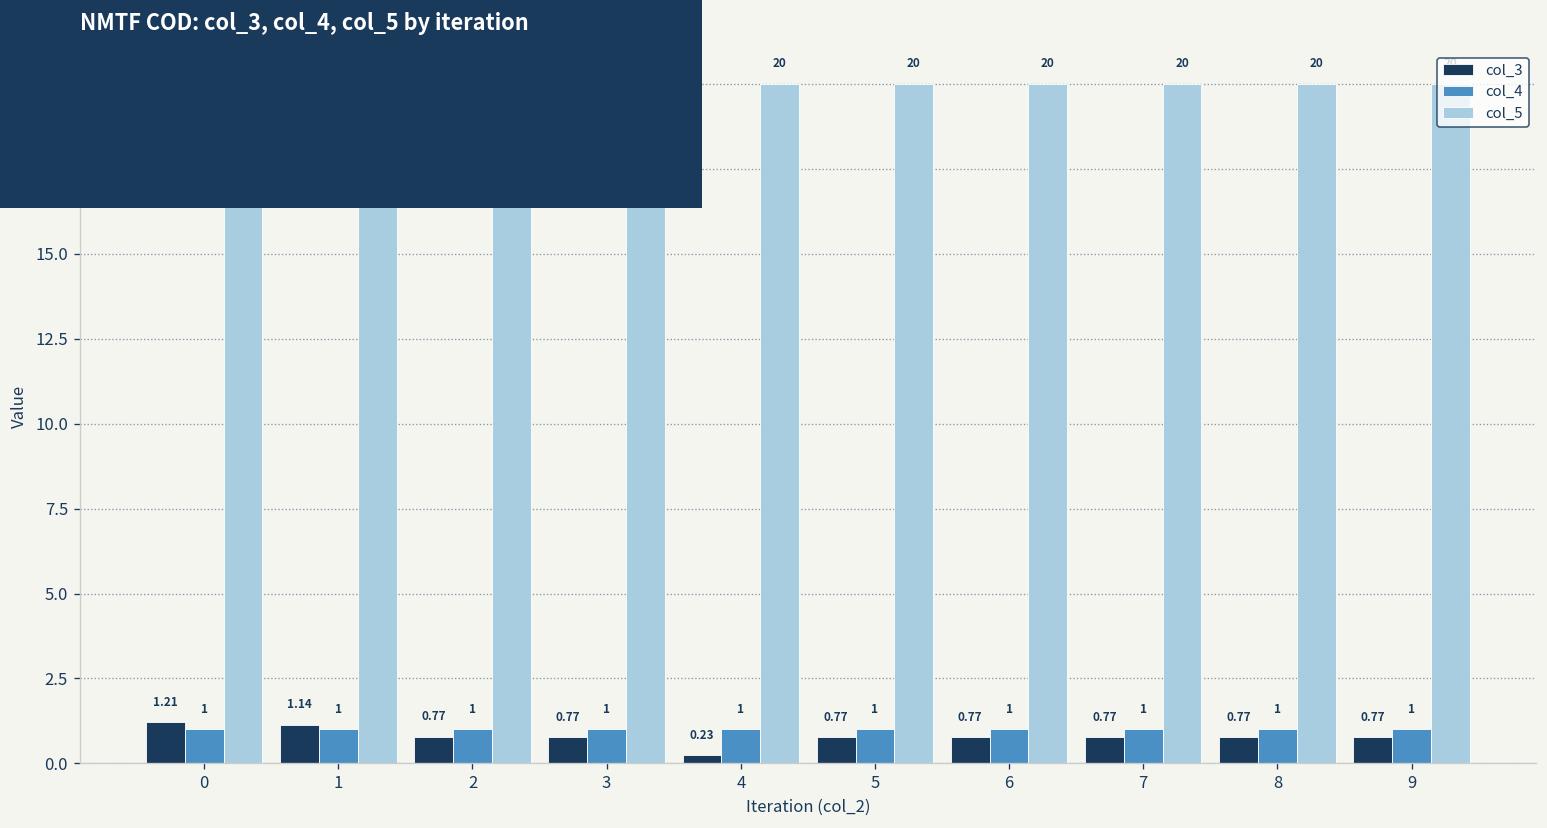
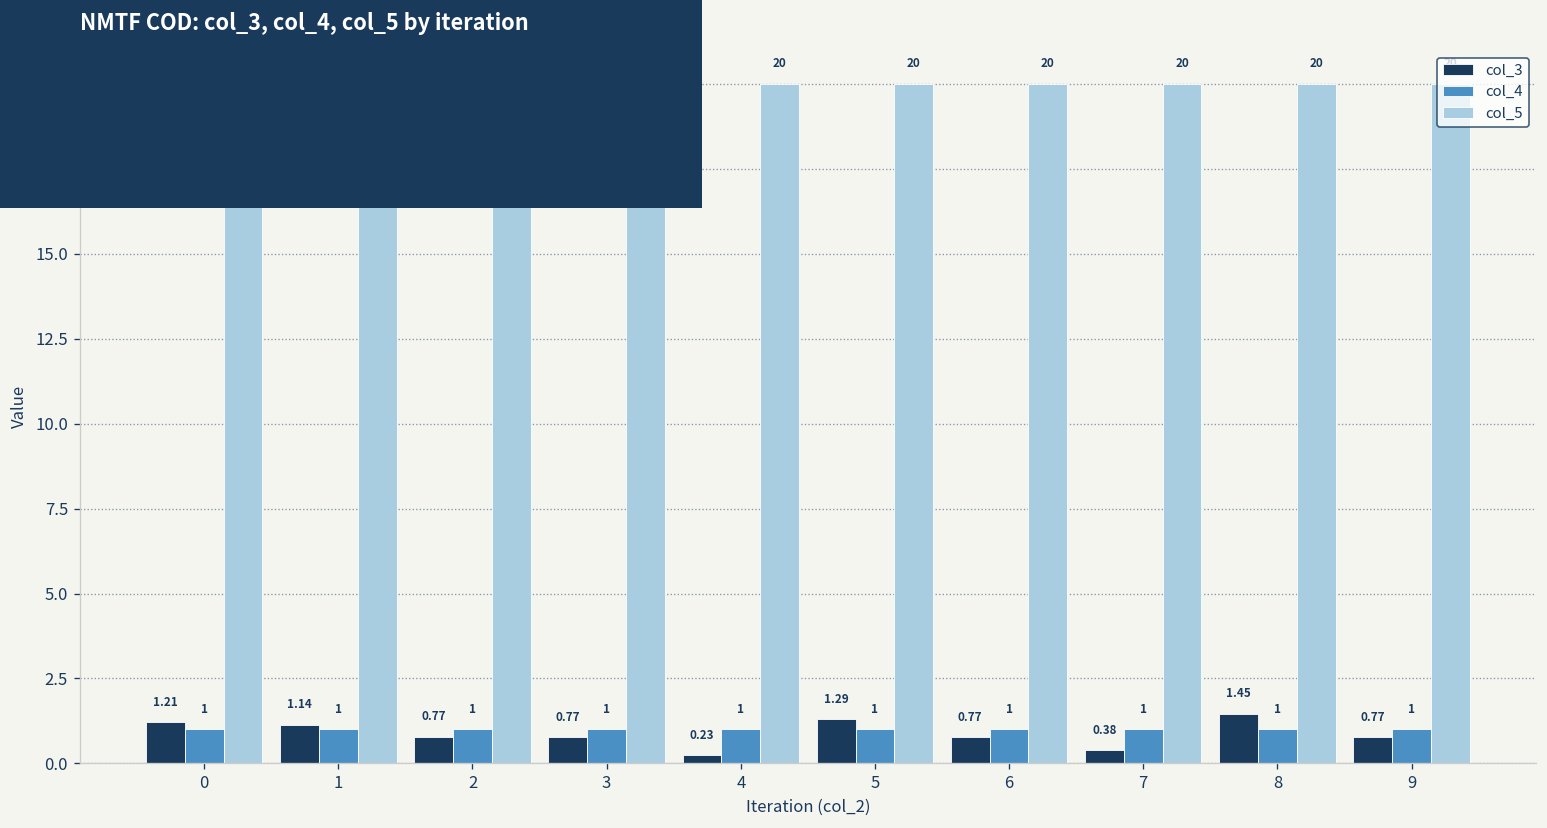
  {
    "col_3": {
      "0": 1.21,
      "1": 1.14,
      "2": 0.77,
      "3": 0.77,
      "4": 0.23,
-     "5": 0.77,
+     "5": 1.29,
      "6": 0.77,
-     "7": 0.77,
-     "8": 0.77,
+     "7": 0.38,
+     "8": 1.45,
      "9": 0.77
    },
    "col_4": {
      "0": 1,
      "1": 1,
      "2": 1,
      "3": 1,
      "4": 1,
      "5": 1,
      "6": 1,
      "7": 1,
      "8": 1,
      "9": 1
    },
    "col_5": {
      "4": 20,
      "5": 20,
      "6": 20,
      "7": 20,
      "8": 20
    }
  }
